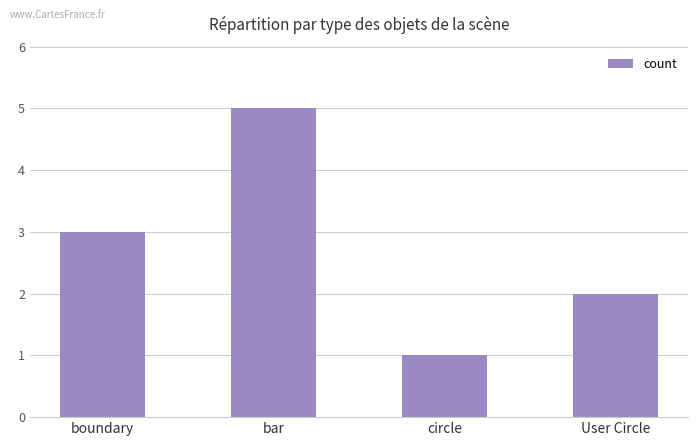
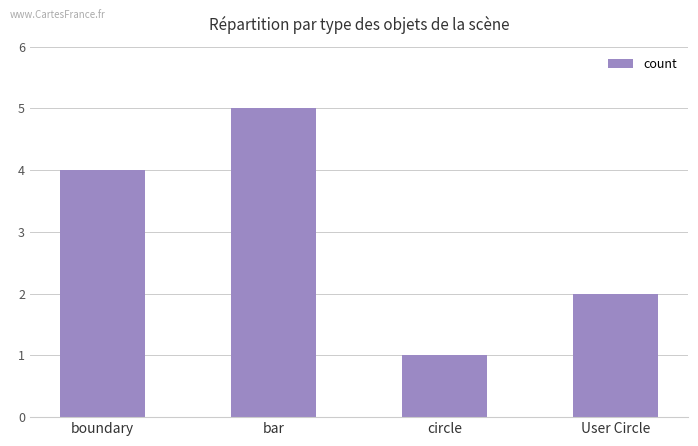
  {
-   "boundary": 3,
+   "boundary": 4,
    "bar": 5,
    "circle": 1,
    "User Circle": 2
  }
